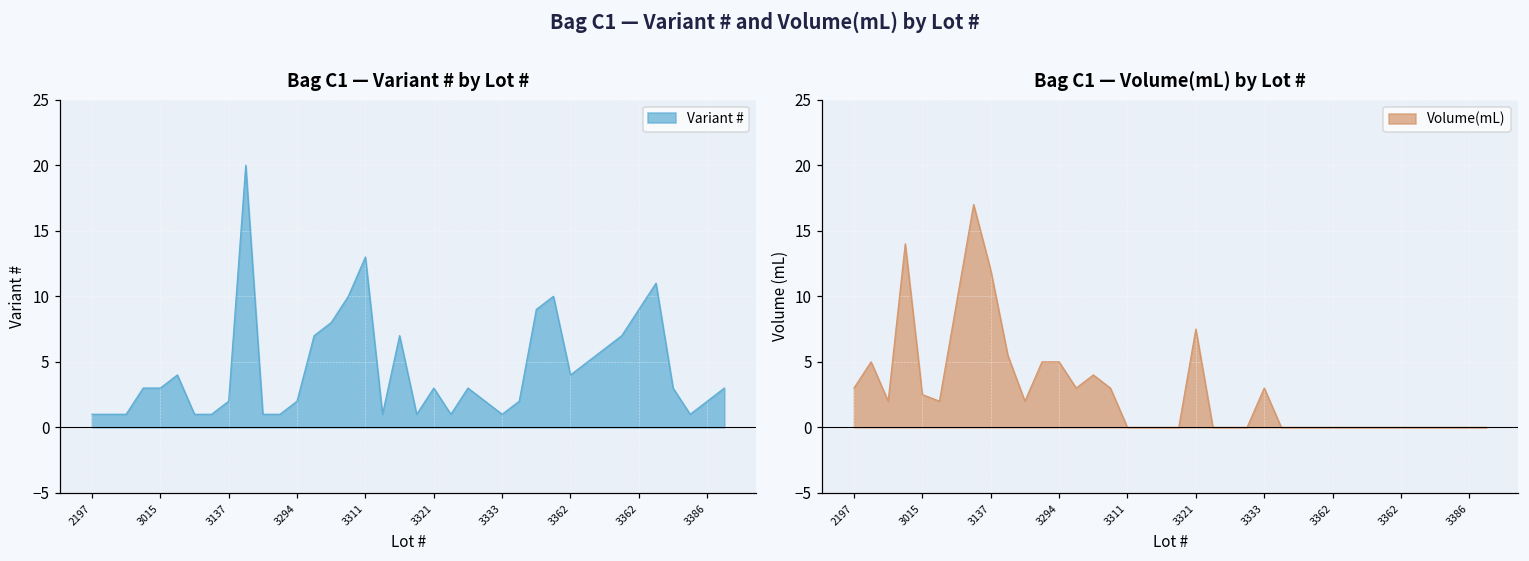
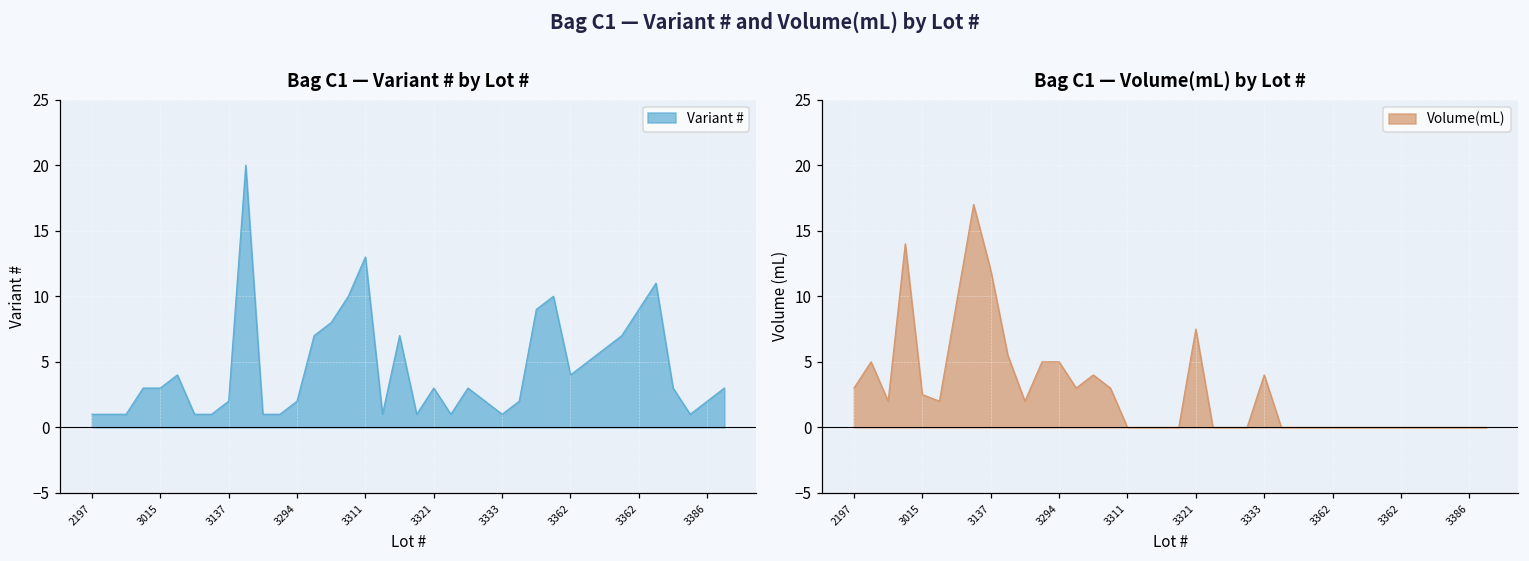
  {
    "Bag C1 — Variant # by Lot #": {
      "2197": 1.0,
      "3333": 1.0
    },
    "Bag C1 — Volume(mL) by Lot #": {
      "2197": 3,
-     "3333": 3
+     "3333": 4
    }
  }
